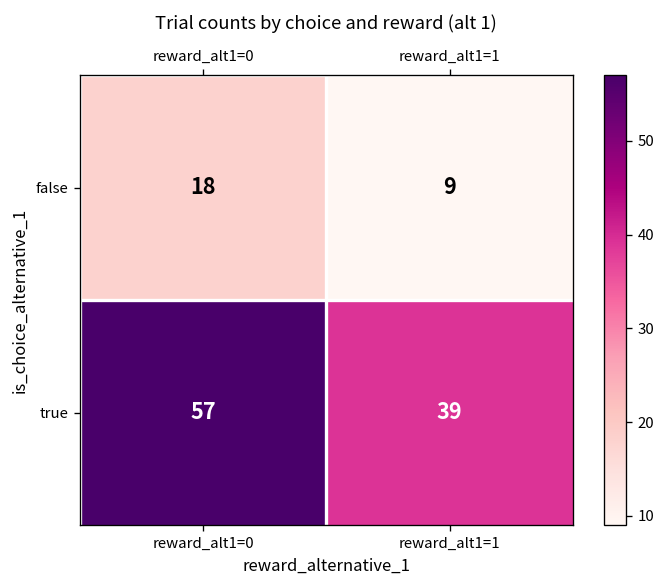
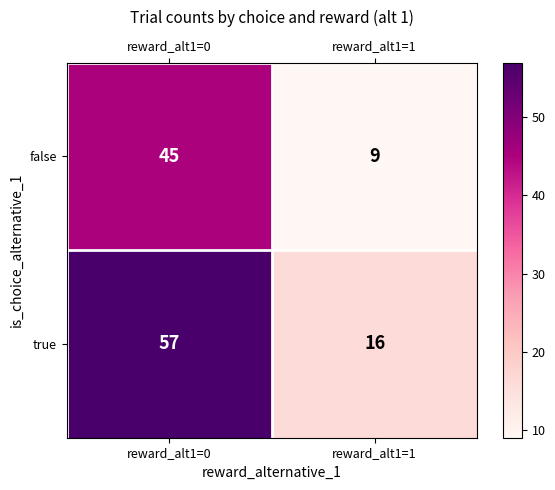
  {
    "false": {
-     "reward_alt1=0": 18,
+     "reward_alt1=0": 45,
      "reward_alt1=1": 9
    },
    "true": {
      "reward_alt1=0": 57,
-     "reward_alt1=1": 39
+     "reward_alt1=1": 16
    }
  }
